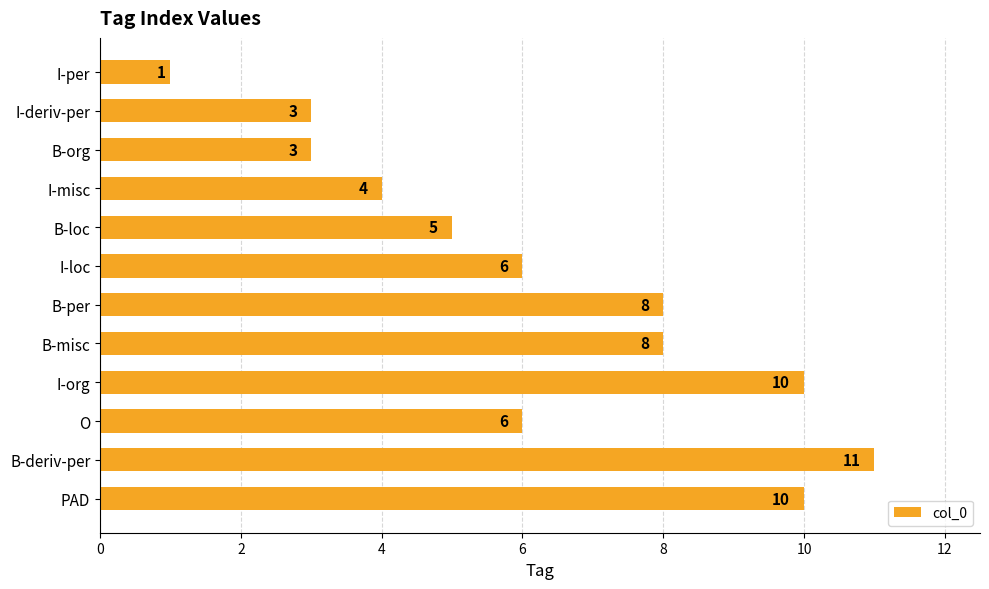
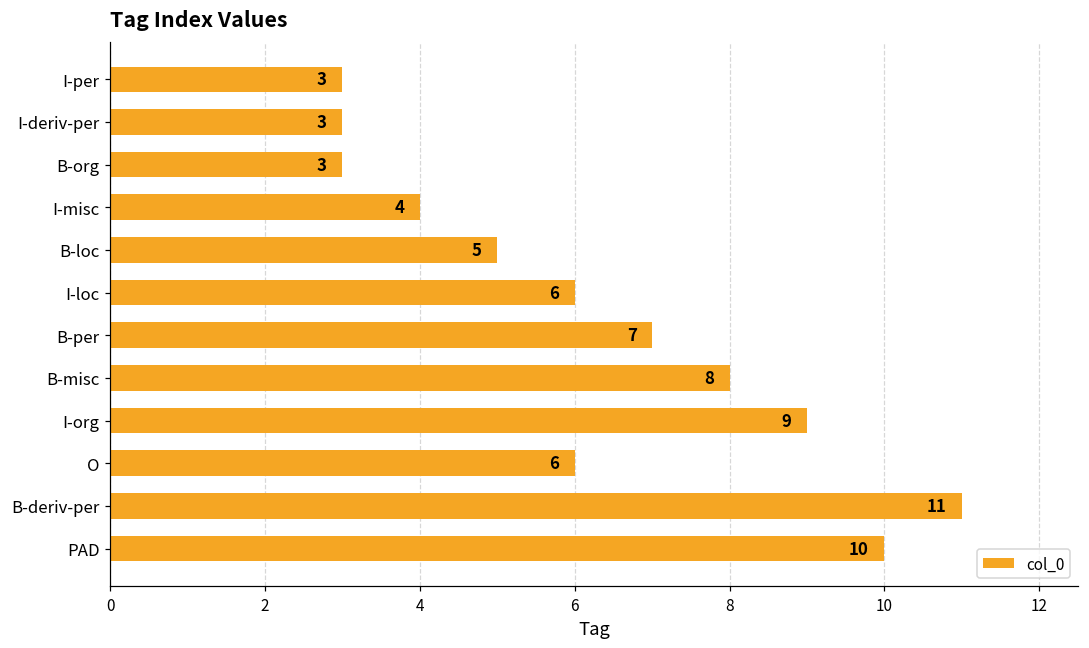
  {
-   "I-per": 1,
+   "I-per": 3,
    "I-deriv-per": 3,
    "B-org": 3,
    "I-misc": 4,
    "B-loc": 5,
    "I-loc": 6,
-   "B-per": 8,
+   "B-per": 7,
    "B-misc": 8,
-   "I-org": 10,
+   "I-org": 9,
    "O": 6,
    "B-deriv-per": 11,
    "PAD": 10
  }
